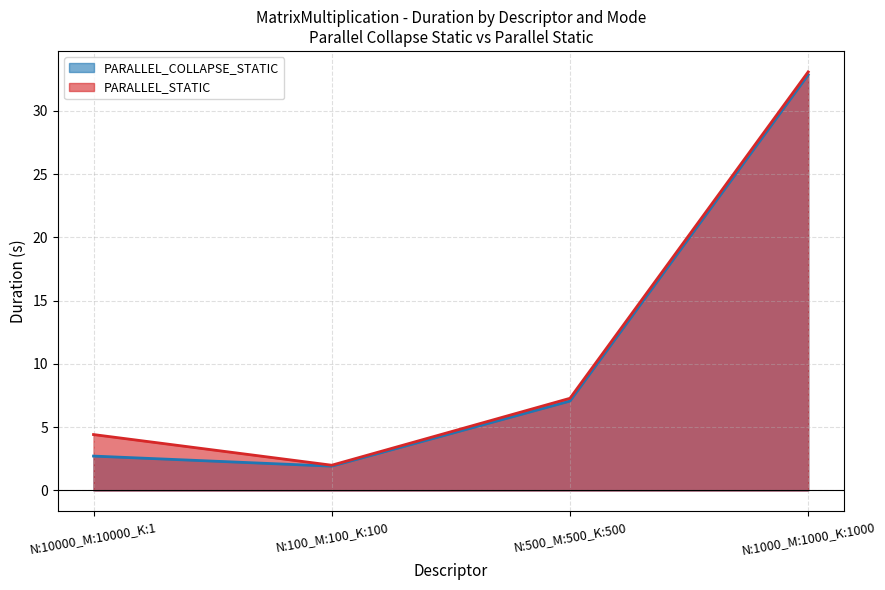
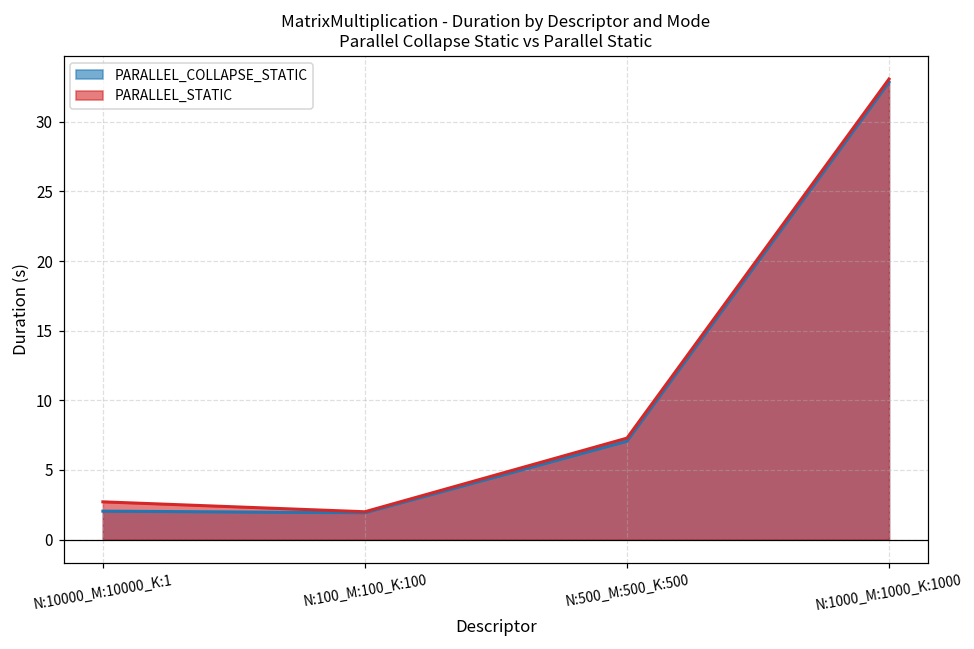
  {
    "PARALLEL_COLLAPSE_STATIC": {
-     "N:10000_M:10000_K:1": 2.7,
+     "N:10000_M:10000_K:1": 2.0,
      "N:500_M:500_K:500": 7.1,
      "N:1000_M:1000_K:1000": 32.8
    },
    "PARALLEL_STATIC": {
-     "N:10000_M:10000_K:1": 4.4,
+     "N:10000_M:10000_K:1": 2.7,
      "N:500_M:500_K:500": 7.3,
      "N:1000_M:1000_K:1000": 33.1
    }
  }
